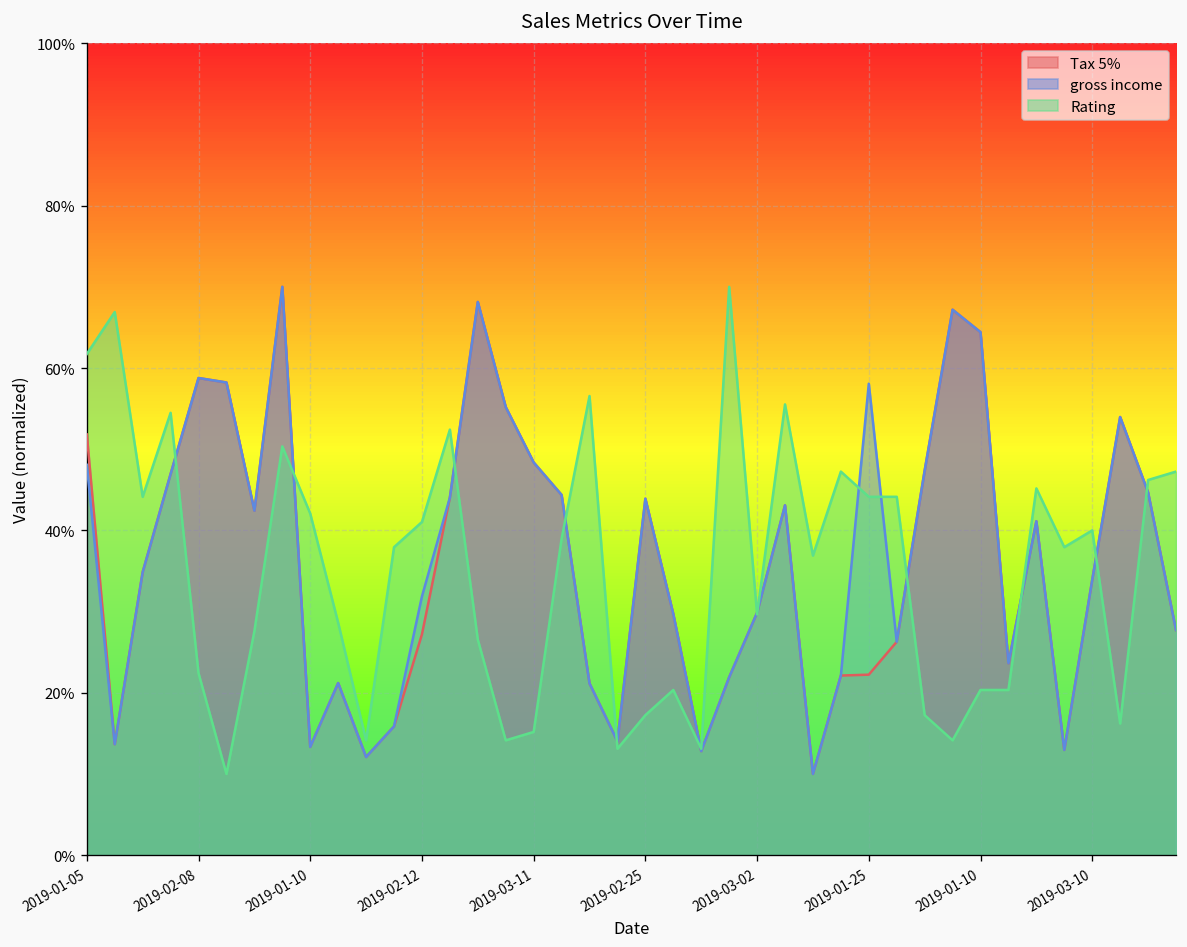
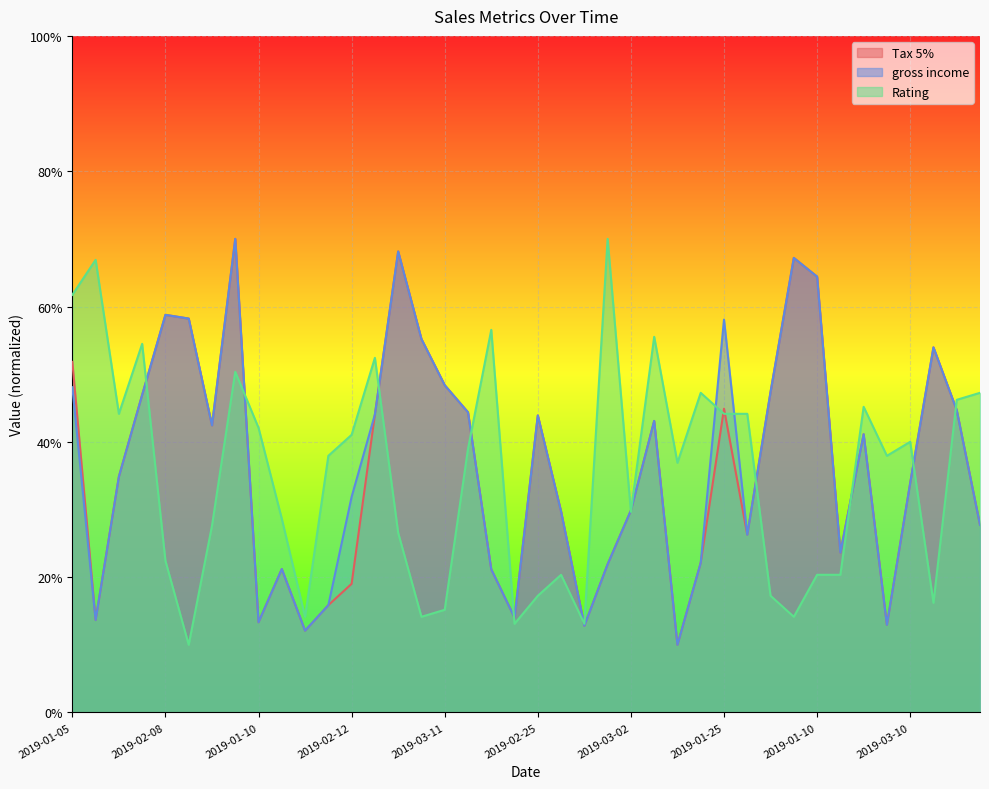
  {
    "Tax 5%": {
      "2019-01-05": "52%",
-     "2019-02-12": "27%",
-     "2019-01-25": "22%"
+     "2019-02-12": "19%",
+     "2019-01-25": "45%"
    },
    "gross income": {
      "2019-01-05": "48%",
      "2019-02-12": "32%",
      "2019-01-25": "58%"
    },
    "Rating": {
      "2019-01-05": "62%",
      "2019-02-12": "41%",
      "2019-01-25": "44%"
    }
  }
